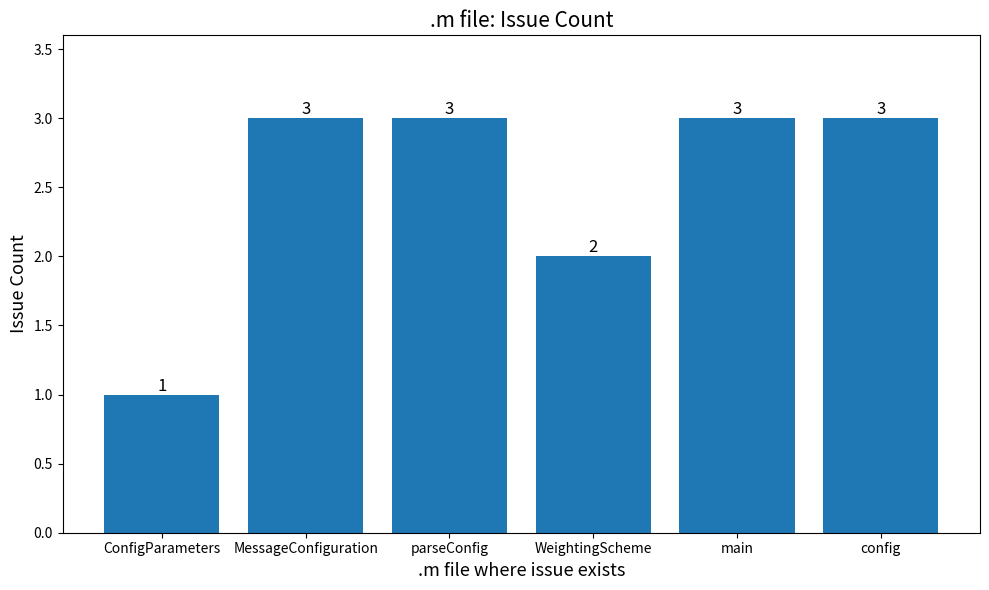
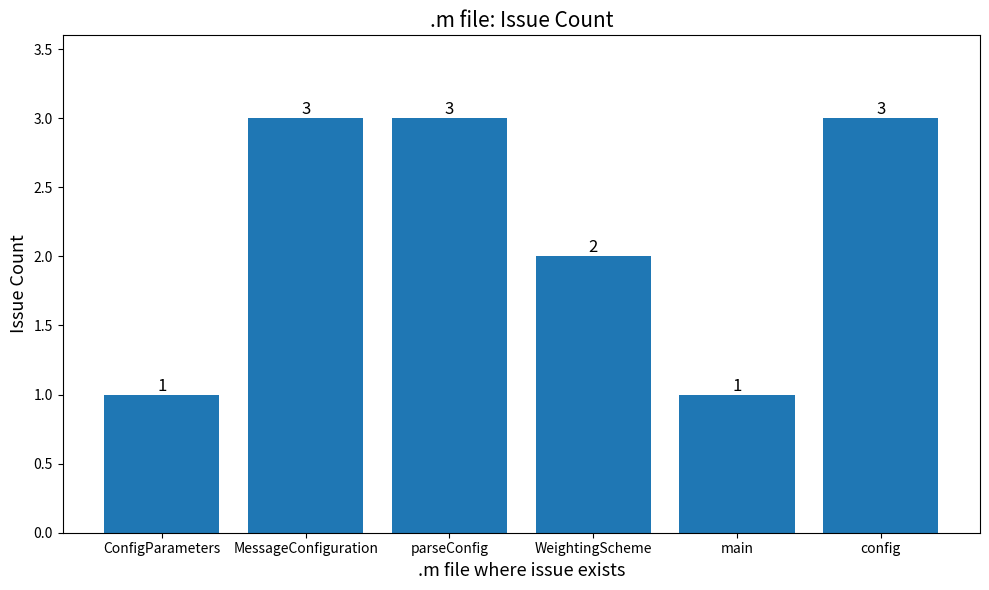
  {
    "ConfigParameters": 1,
    "MessageConfiguration": 3,
    "parseConfig": 3,
    "WeightingScheme": 2,
-   "main": 3,
+   "main": 1,
    "config": 3
  }
